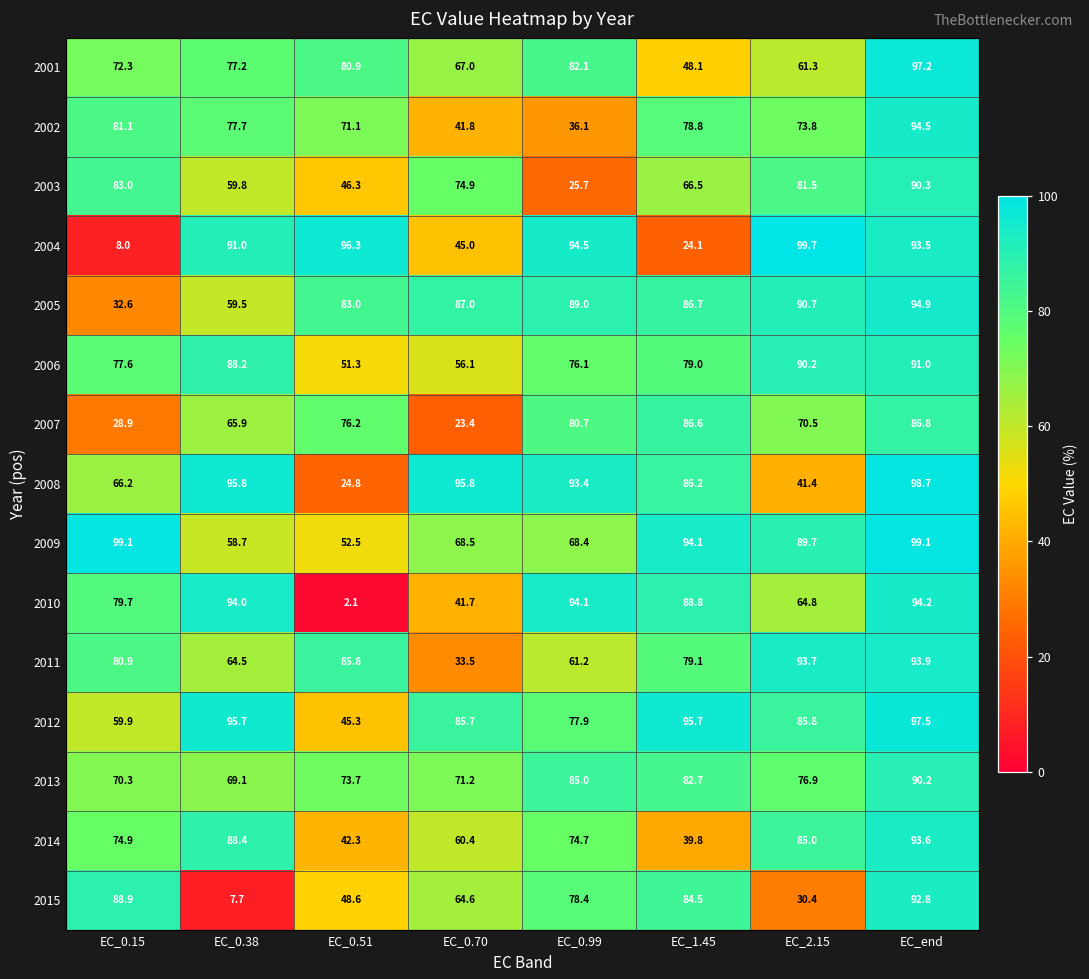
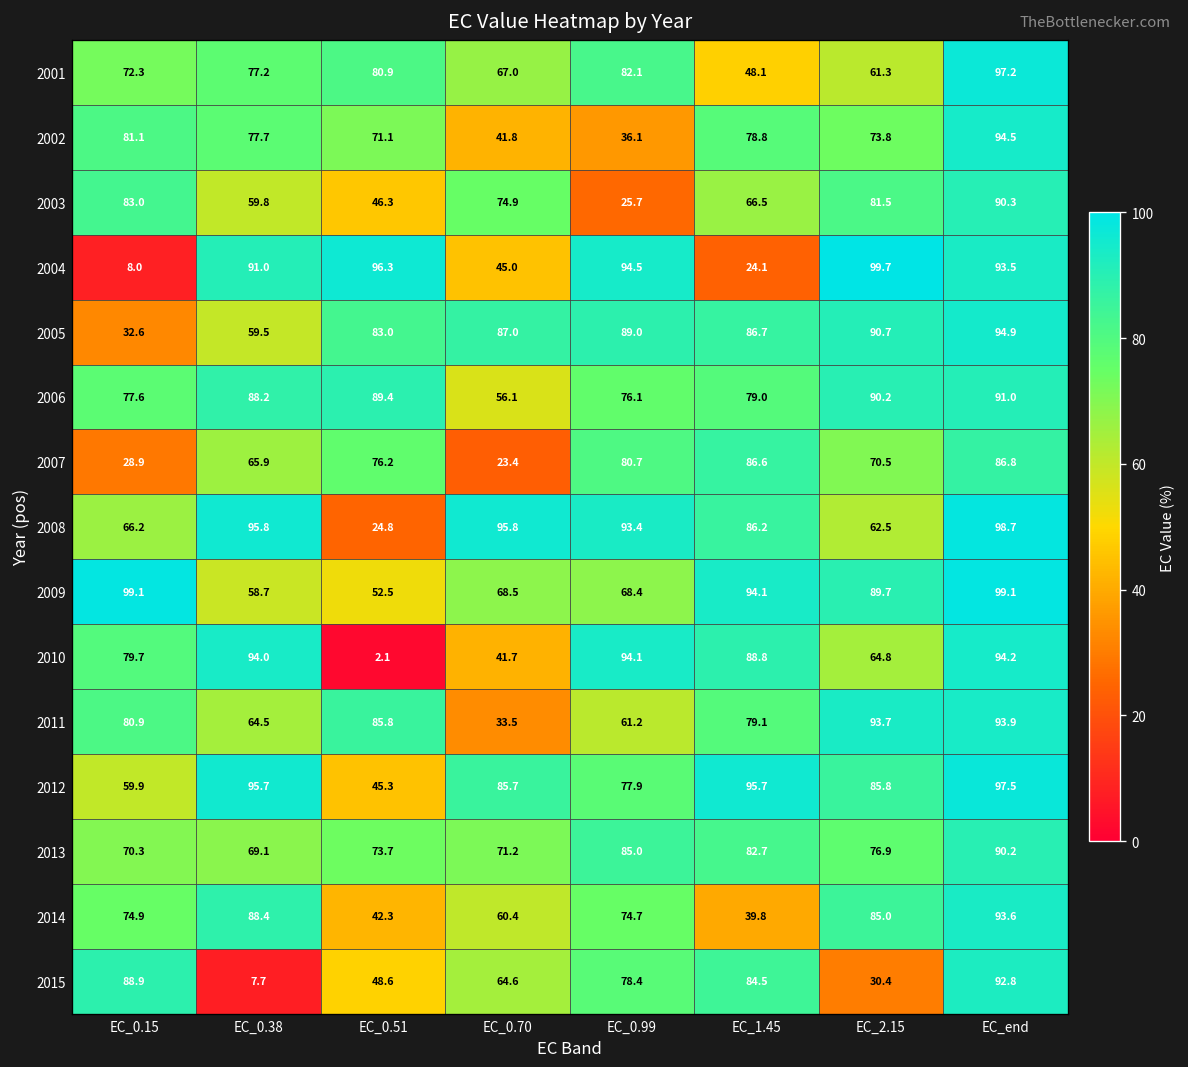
  {
    "2001": {
      "EC_0.15": 72.3,
      "EC_0.38": 77.2,
      "EC_0.51": 80.9,
      "EC_0.70": 67.0,
      "EC_0.99": 82.1,
      "EC_1.45": 48.1,
      "EC_2.15": 61.3,
      "EC_end": 97.2
    },
    "2002": {
      "EC_0.15": 81.1,
      "EC_0.38": 77.7,
      "EC_0.51": 71.1,
      "EC_0.70": 41.8,
      "EC_0.99": 36.1,
      "EC_1.45": 78.8,
      "EC_2.15": 73.8,
      "EC_end": 94.5
    },
    "2003": {
      "EC_0.15": 83.0,
      "EC_0.38": 59.8,
      "EC_0.51": 46.3,
      "EC_0.70": 74.9,
      "EC_0.99": 25.7,
      "EC_1.45": 66.5,
      "EC_2.15": 81.5,
      "EC_end": 90.3
    },
    "2004": {
      "EC_0.15": 8.0,
      "EC_0.38": 91.0,
      "EC_0.51": 96.3,
      "EC_0.70": 45.0,
      "EC_0.99": 94.5,
      "EC_1.45": 24.1,
      "EC_2.15": 99.7,
      "EC_end": 93.5
    },
    "2005": {
      "EC_0.15": 32.6,
      "EC_0.38": 59.5,
      "EC_0.51": 83.0,
      "EC_0.70": 87.0,
      "EC_0.99": 89.0,
      "EC_1.45": 86.7,
      "EC_2.15": 90.7,
      "EC_end": 94.9
    },
    "2006": {
      "EC_0.15": 77.6,
      "EC_0.38": 88.2,
-     "EC_0.51": 51.3,
+     "EC_0.51": 89.4,
      "EC_0.70": 56.1,
      "EC_0.99": 76.1,
      "EC_1.45": 79.0,
      "EC_2.15": 90.2,
      "EC_end": 91.0
    },
    "2007": {
      "EC_0.15": 28.9,
      "EC_0.38": 65.9,
      "EC_0.51": 76.2,
      "EC_0.70": 23.4,
      "EC_0.99": 80.7,
      "EC_1.45": 86.6,
      "EC_2.15": 70.5,
      "EC_end": 86.8
    },
    "2008": {
      "EC_0.15": 66.2,
      "EC_0.38": 95.8,
      "EC_0.51": 24.8,
      "EC_0.70": 95.8,
      "EC_0.99": 93.4,
      "EC_1.45": 86.2,
-     "EC_2.15": 41.4,
+     "EC_2.15": 62.5,
      "EC_end": 98.7
    },
    "2009": {
      "EC_0.15": 99.1,
      "EC_0.38": 58.7,
      "EC_0.51": 52.5,
      "EC_0.70": 68.5,
      "EC_0.99": 68.4,
      "EC_1.45": 94.1,
      "EC_2.15": 89.7,
      "EC_end": 99.1
    },
    "2010": {
      "EC_0.15": 79.7,
      "EC_0.38": 94.0,
      "EC_0.51": 2.1,
      "EC_0.70": 41.7,
      "EC_0.99": 94.1,
      "EC_1.45": 88.8,
      "EC_2.15": 64.8,
      "EC_end": 94.2
    },
    "2011": {
      "EC_0.15": 80.9,
      "EC_0.38": 64.5,
      "EC_0.51": 85.8,
      "EC_0.70": 33.5,
      "EC_0.99": 61.2,
      "EC_1.45": 79.1,
      "EC_2.15": 93.7,
      "EC_end": 93.9
    },
    "2012": {
      "EC_0.15": 59.9,
      "EC_0.38": 95.7,
      "EC_0.51": 45.3,
      "EC_0.70": 85.7,
      "EC_0.99": 77.9,
      "EC_1.45": 95.7,
      "EC_2.15": 85.8,
      "EC_end": 97.5
    },
    "2013": {
      "EC_0.15": 70.3,
      "EC_0.38": 69.1,
      "EC_0.51": 73.7,
      "EC_0.70": 71.2,
      "EC_0.99": 85.0,
      "EC_1.45": 82.7,
      "EC_2.15": 76.9,
      "EC_end": 90.2
    },
    "2014": {
      "EC_0.15": 74.9,
      "EC_0.38": 88.4,
      "EC_0.51": 42.3,
      "EC_0.70": 60.4,
      "EC_0.99": 74.7,
      "EC_1.45": 39.8,
      "EC_2.15": 85.0,
      "EC_end": 93.6
    },
    "2015": {
      "EC_0.15": 88.9,
      "EC_0.38": 7.7,
      "EC_0.51": 48.6,
      "EC_0.70": 64.6,
      "EC_0.99": 78.4,
      "EC_1.45": 84.5,
      "EC_2.15": 30.4,
      "EC_end": 92.8
    }
  }
